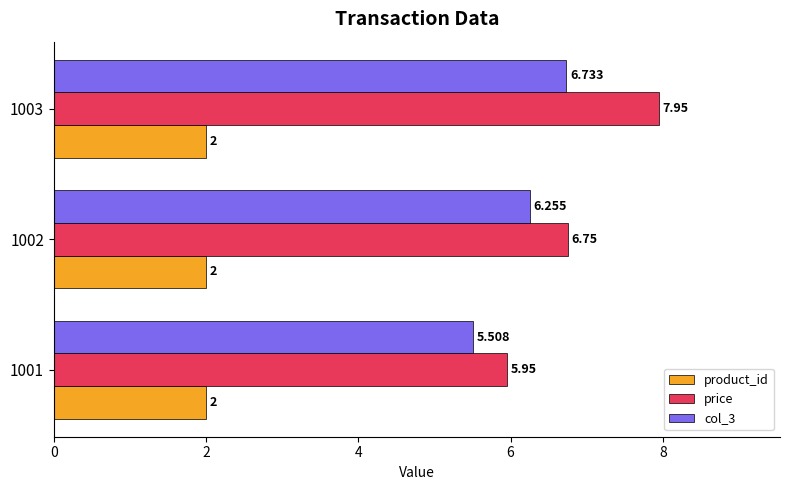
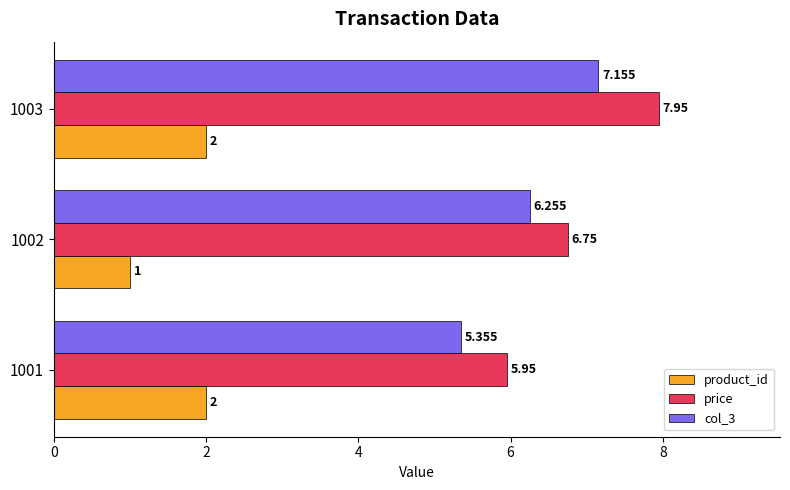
  {
    "product_id": {
      "1003": 2,
-     "1002": 2,
+     "1002": 1,
      "1001": 2
    },
    "price": {
      "1003": 7.95,
      "1002": 6.75,
      "1001": 5.95
    },
    "col_3": {
-     "1003": 6.733,
+     "1003": 7.155,
      "1002": 6.255,
-     "1001": 5.508
+     "1001": 5.355
    }
  }
